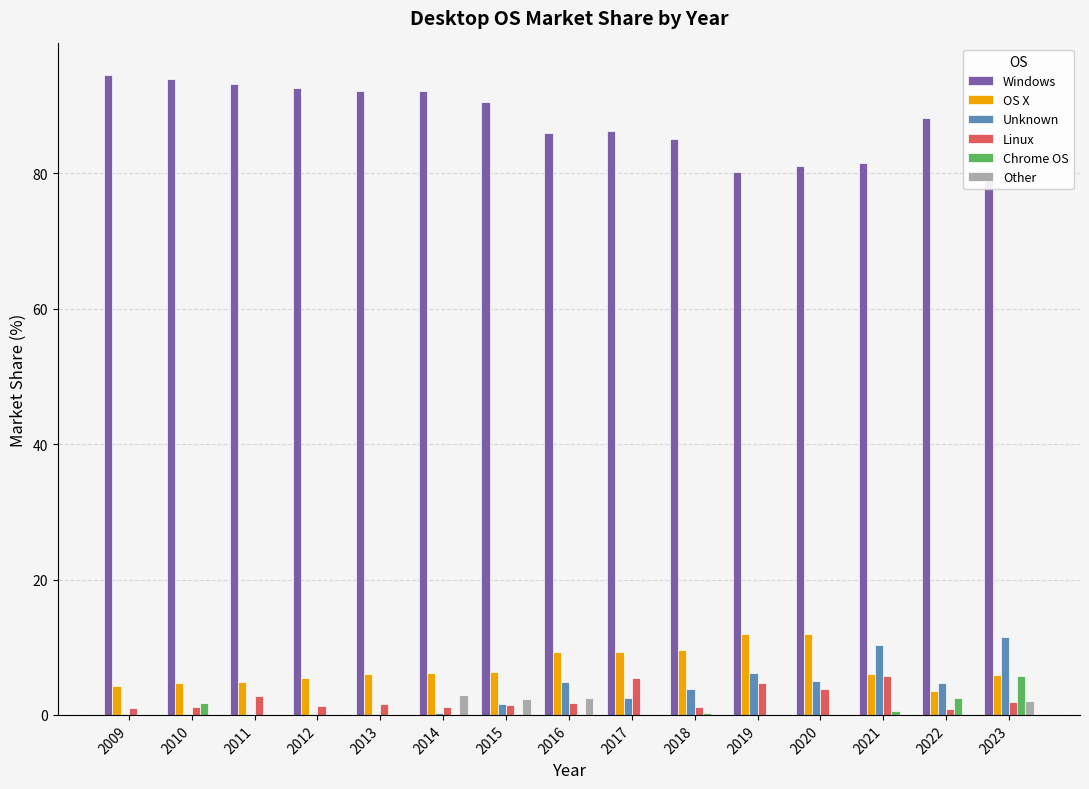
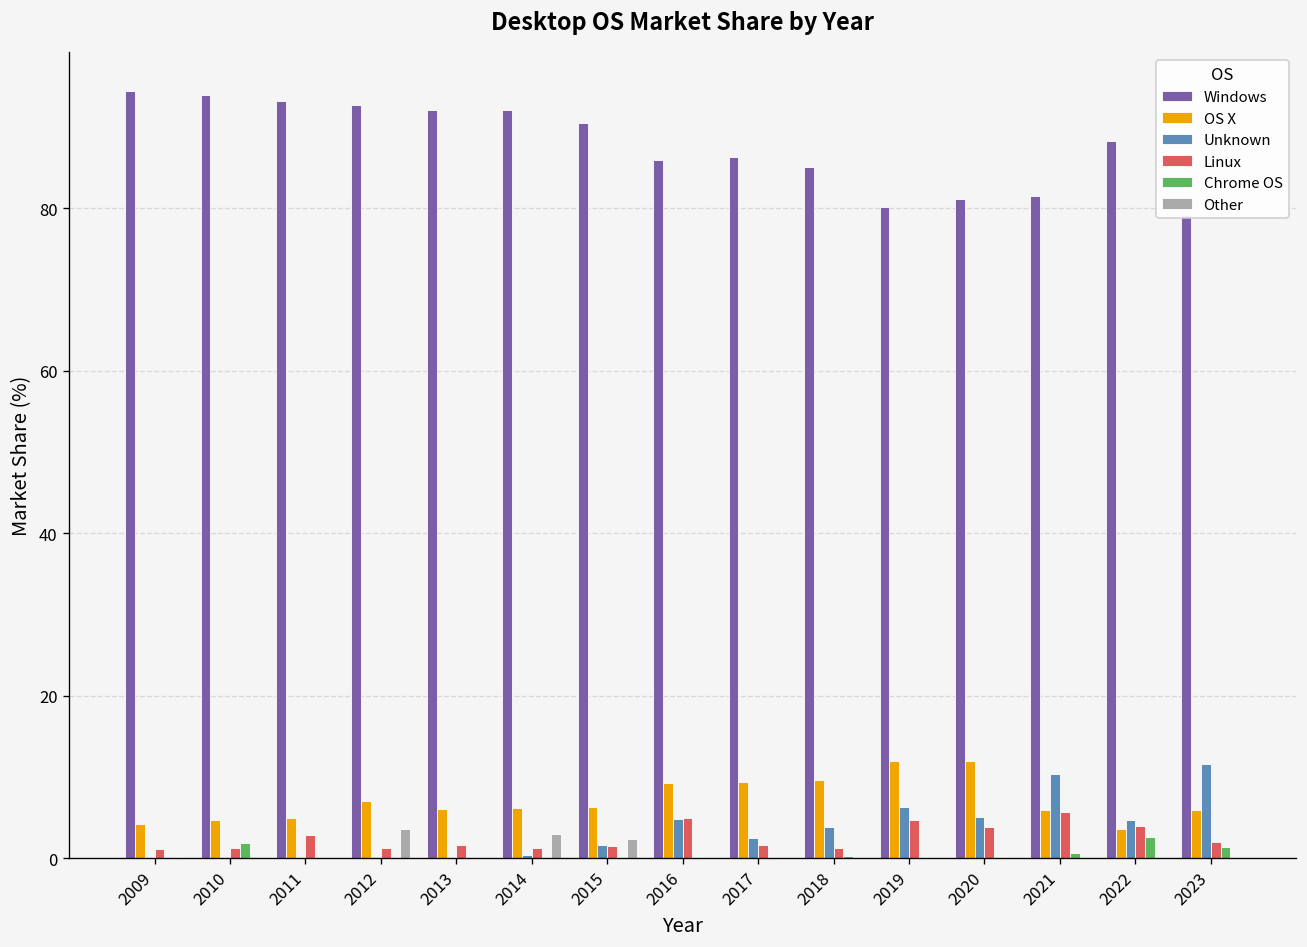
  {
    "OS X": {
      "2009": 4,
      "2010": 5,
      "2011": 5,
-     "2012": 5,
+     "2012": 7,
      "2013": 6,
      "2014": 6,
      "2015": 6,
      "2016": 9,
      "2017": 9,
      "2018": 10,
      "2019": 12,
      "2020": 12,
      "2021": 6,
      "2022": 4,
      "2023": 6
    },
    "Linux": {
      "2009": 1,
      "2010": 1,
      "2011": 3,
      "2012": 1,
      "2013": 2,
      "2014": 1,
      "2015": 1,
-     "2016": 2,
-     "2017": 5,
+     "2016": 5,
+     "2017": 2,
      "2018": 1,
      "2019": 5,
      "2020": 4,
      "2021": 6,
-     "2022": 1,
+     "2022": 4,
      "2023": 2
    },
    "Chrome OS": {
      "2009": 0,
      "2010": 2,
      "2011": 0,
      "2021": 1,
      "2022": 3,
-     "2023": 6
+     "2023": 1
    },
    "Other": {
      "2011": 0,
-     "2012": 0,
+     "2012": 4,
      "2013": 0,
      "2014": 3,
      "2015": 2,
-     "2016": 3,
+     "2016": 0,
      "2018": 0,
      "2019": 0,
      "2020": 0,
      "2021": 0,
-     "2023": 2
+     "2023": 0
    }
  }
